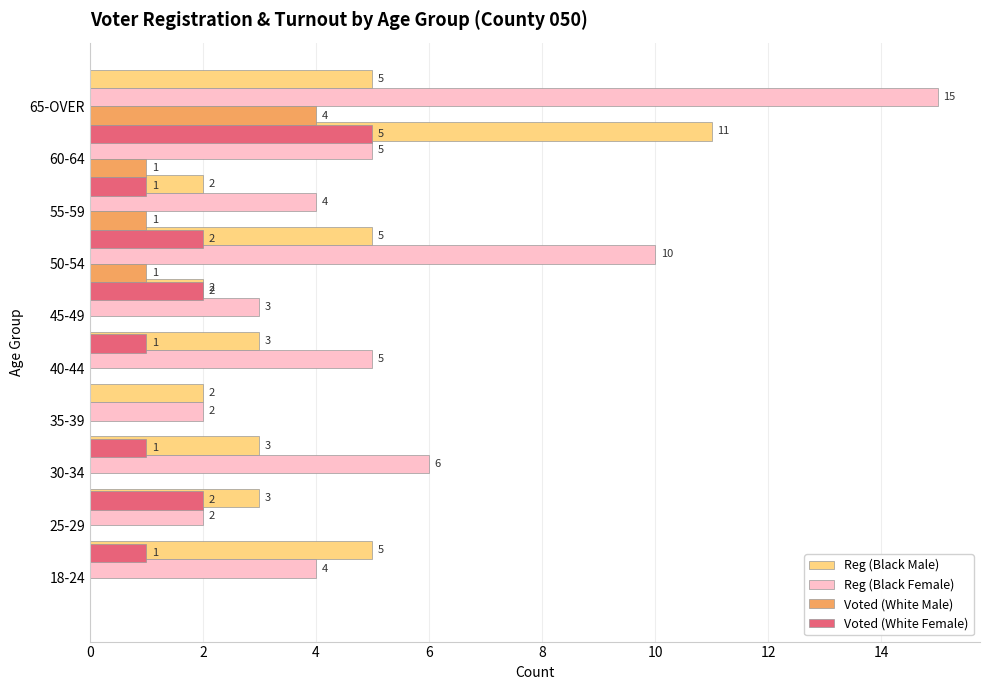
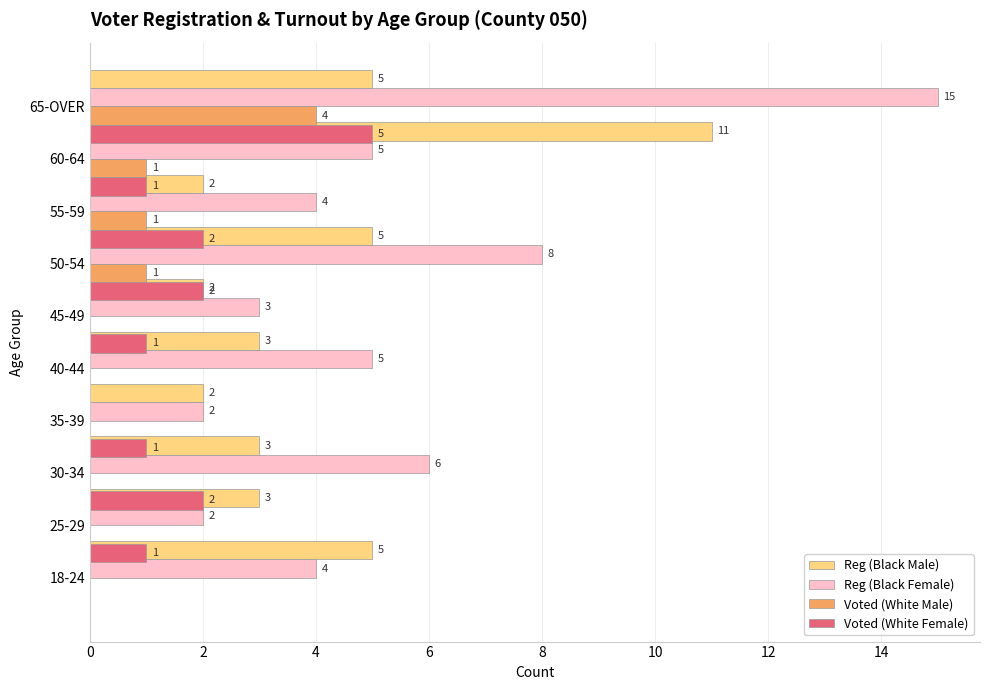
  {
    "Reg (Black Female)": {
      "65-OVER": 15,
      "60-64": 5,
      "55-59": 4,
-     "50-54": 10,
+     "50-54": 8,
      "45-49": 3,
      "40-44": 5,
      "35-39": 2,
      "30-34": 6,
      "25-29": 2,
      "18-24": 4
    }
  }
